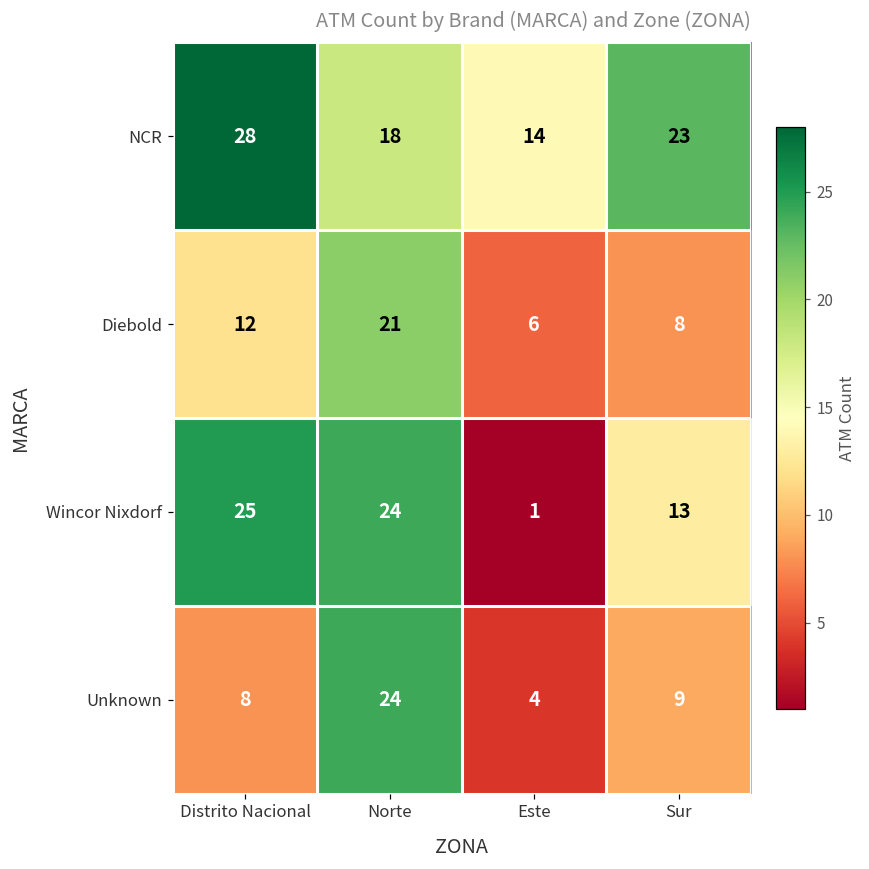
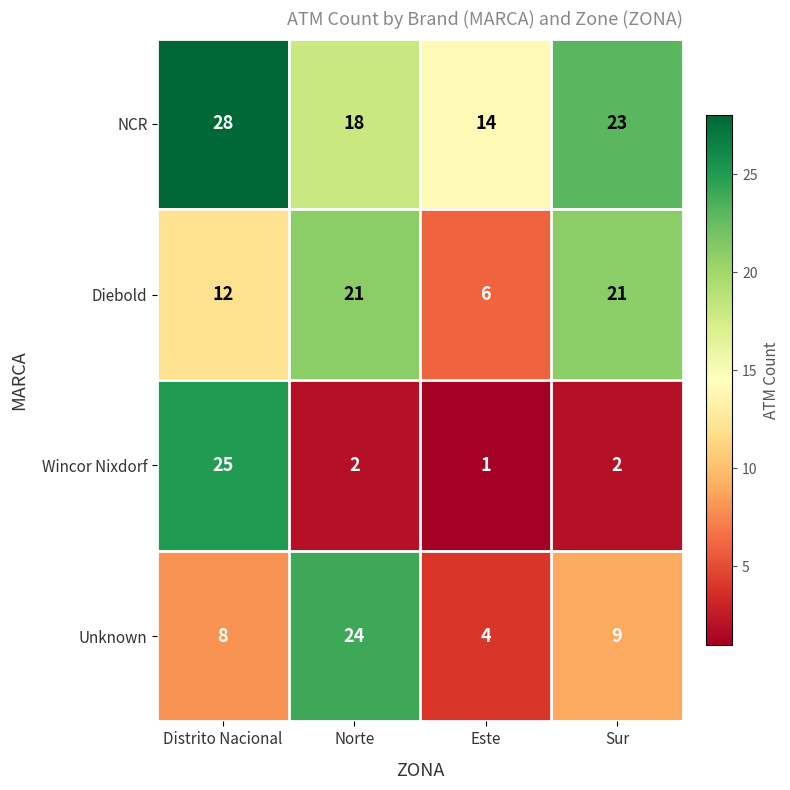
  {
    "NCR": {
      "Distrito Nacional": 28,
      "Norte": 18,
      "Este": 14,
      "Sur": 23
    },
    "Diebold": {
      "Distrito Nacional": 12,
      "Norte": 21,
      "Este": 6,
-     "Sur": 8
+     "Sur": 21
    },
    "Wincor Nixdorf": {
      "Distrito Nacional": 25,
-     "Norte": 24,
+     "Norte": 2,
      "Este": 1,
-     "Sur": 13
+     "Sur": 2
    },
    "Unknown": {
      "Distrito Nacional": 8,
      "Norte": 24,
      "Este": 4,
      "Sur": 9
    }
  }
